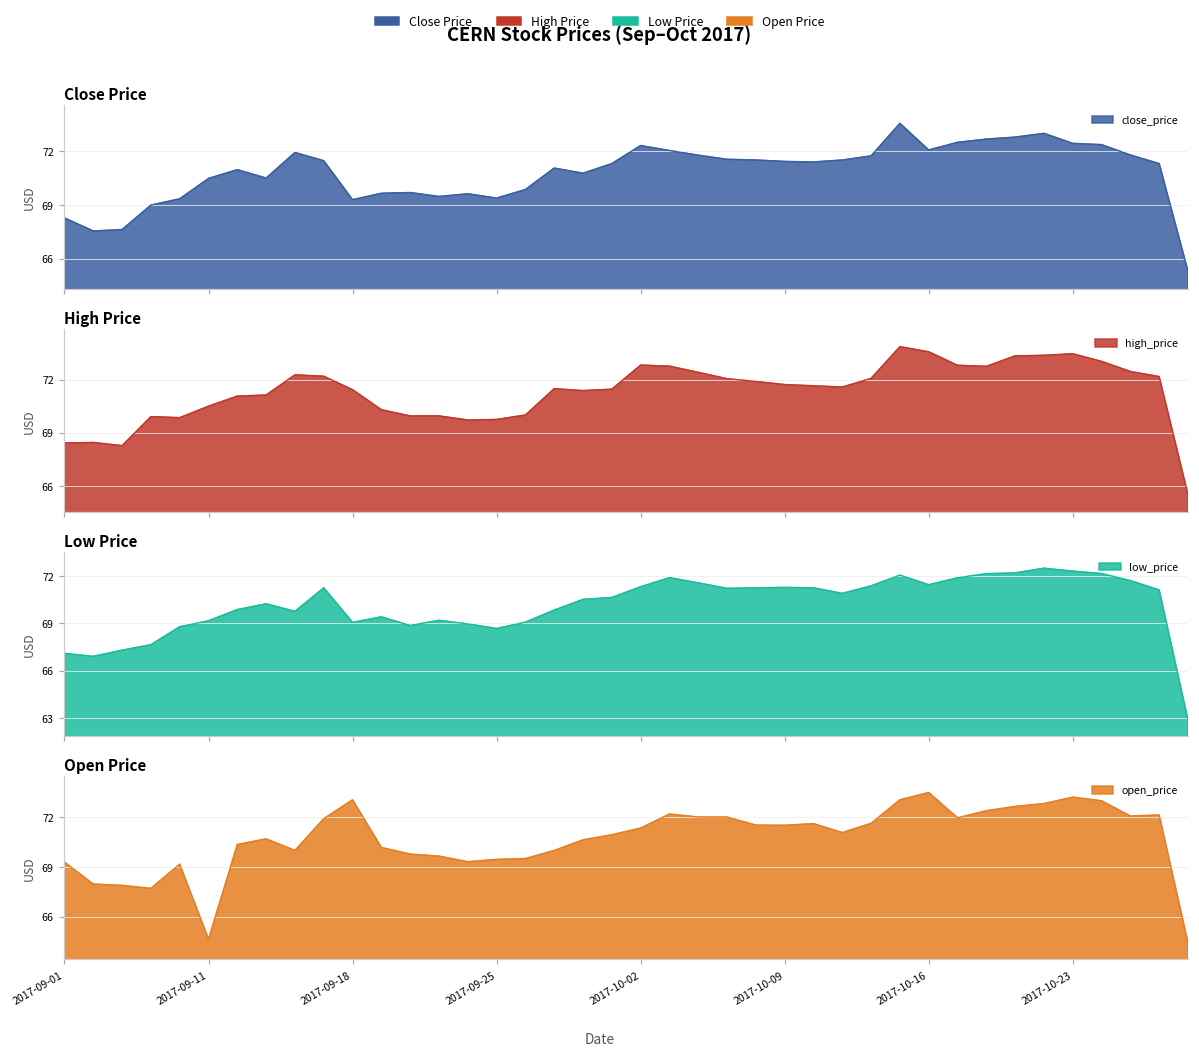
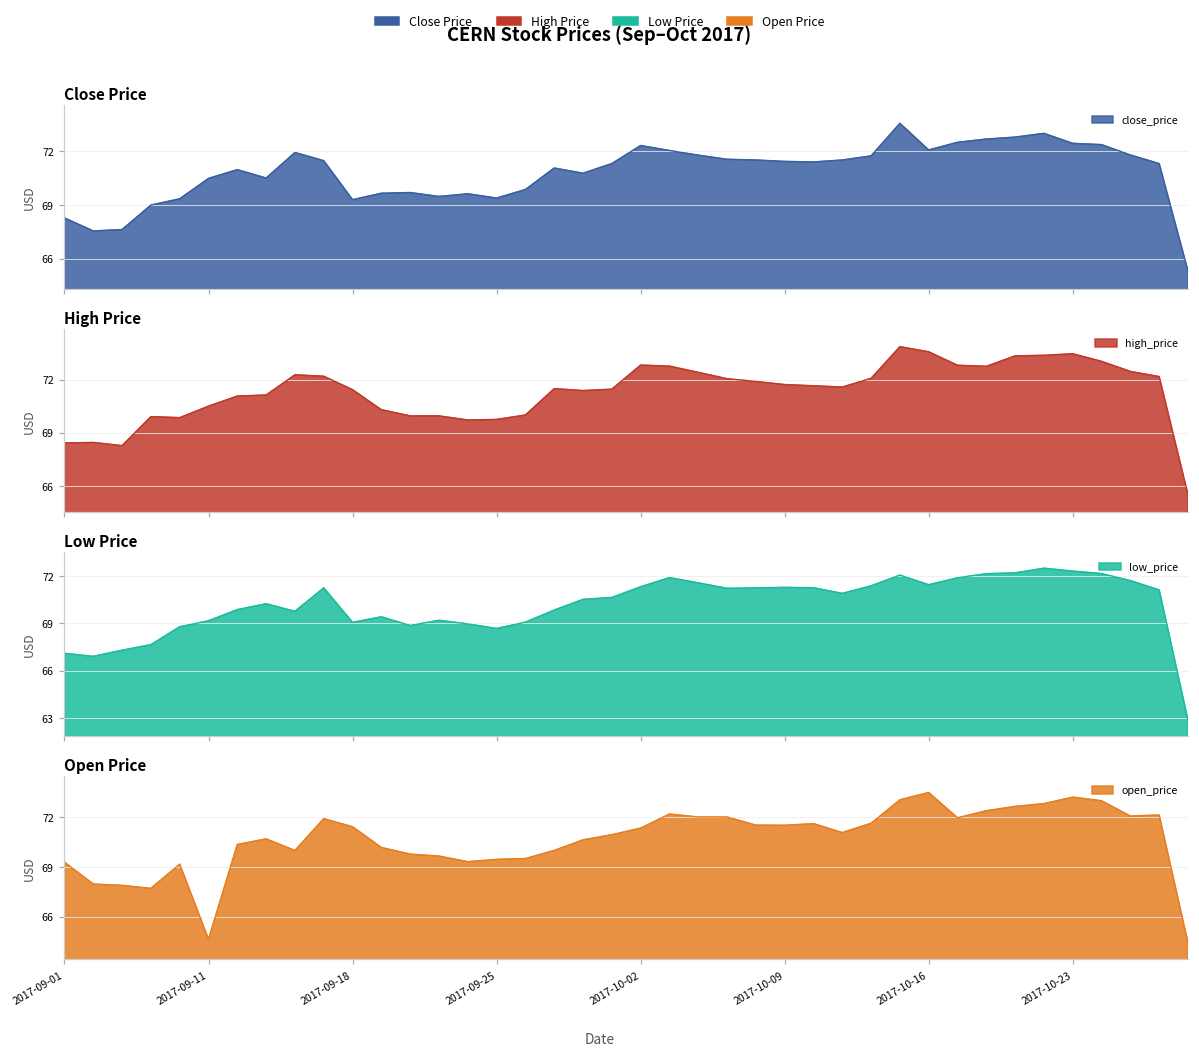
  {
    "Open Price": {
      "2017-09-01": 69.3,
      "2017-09-11": 64.6,
-     "2017-09-18": 73.1,
+     "2017-09-18": 71.4,
      "2017-09-25": 69.5,
      "2017-10-02": 71.4,
      "2017-10-09": 71.5,
      "2017-10-16": 73.5,
      "2017-10-23": 73.2
    }
  }
